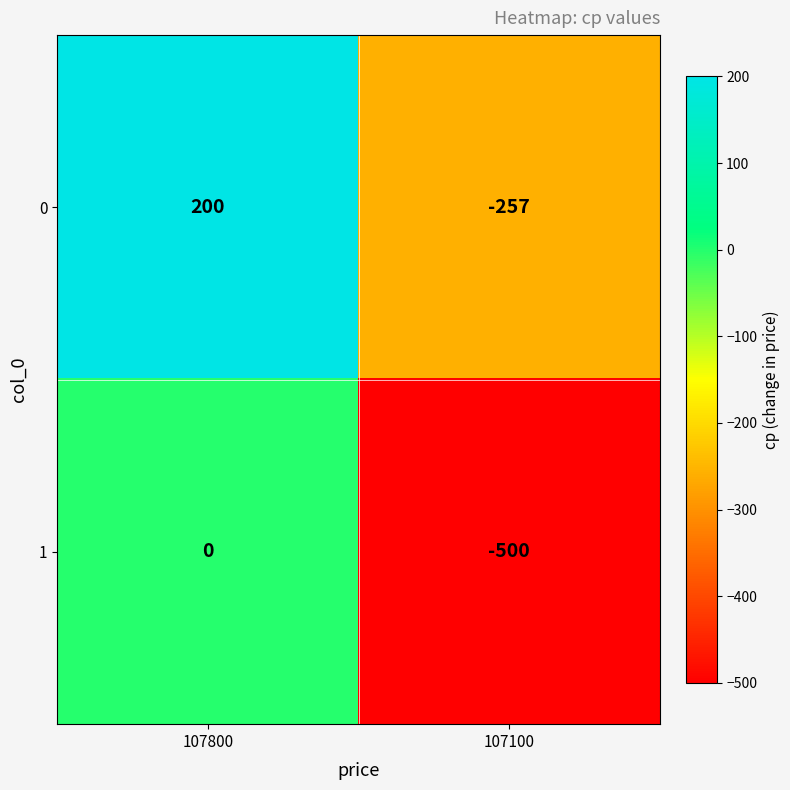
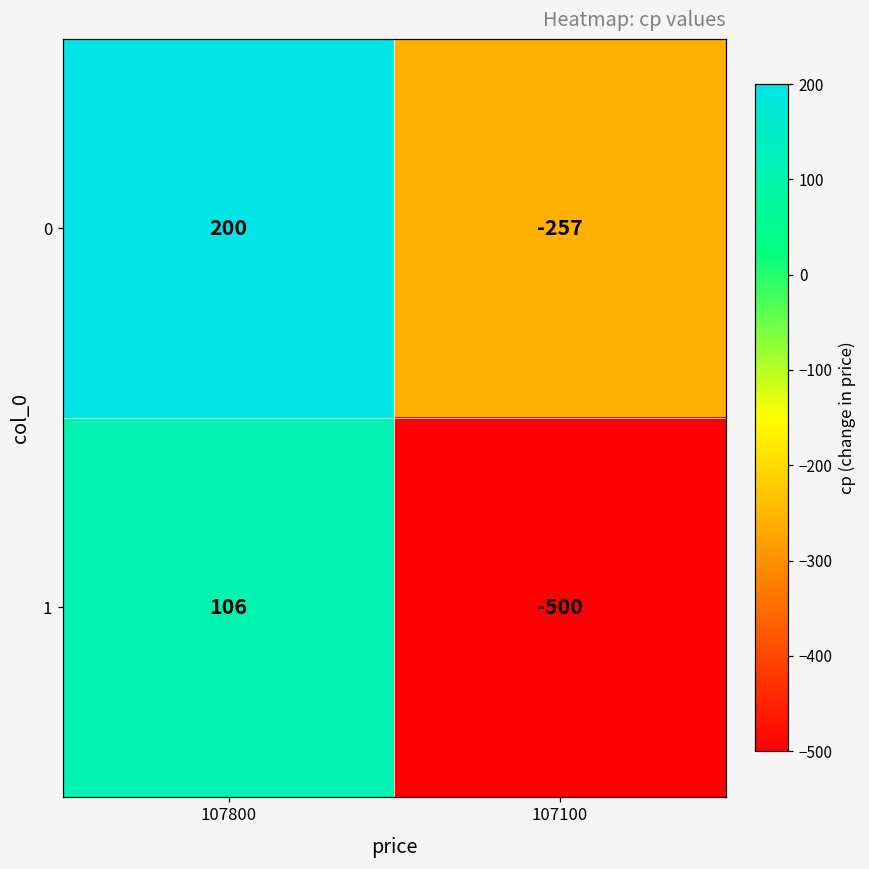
  {
    "0": {
      "107800": 200,
      "107100": -257
    },
    "1": {
-     "107800": 0,
+     "107800": 106,
      "107100": -500
    }
  }
